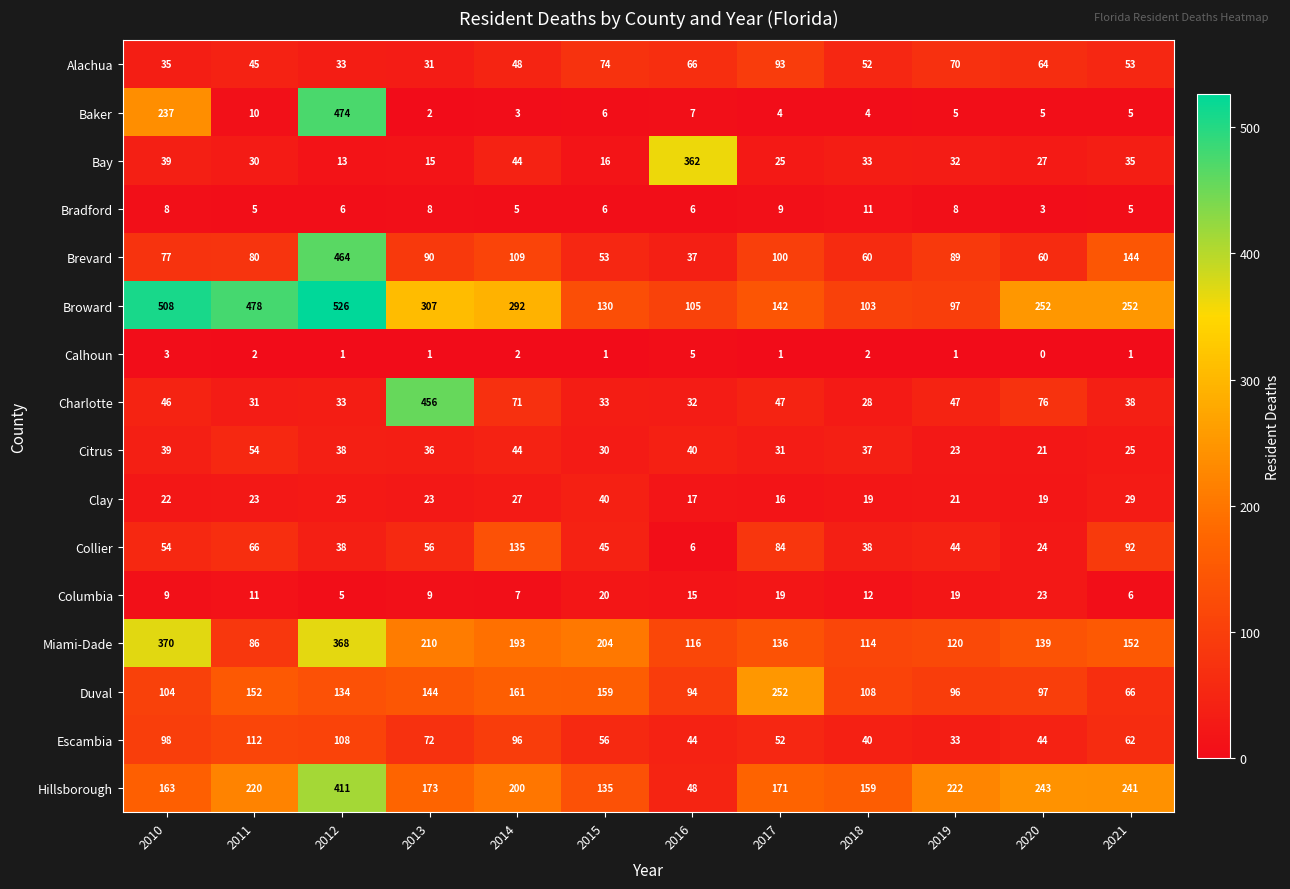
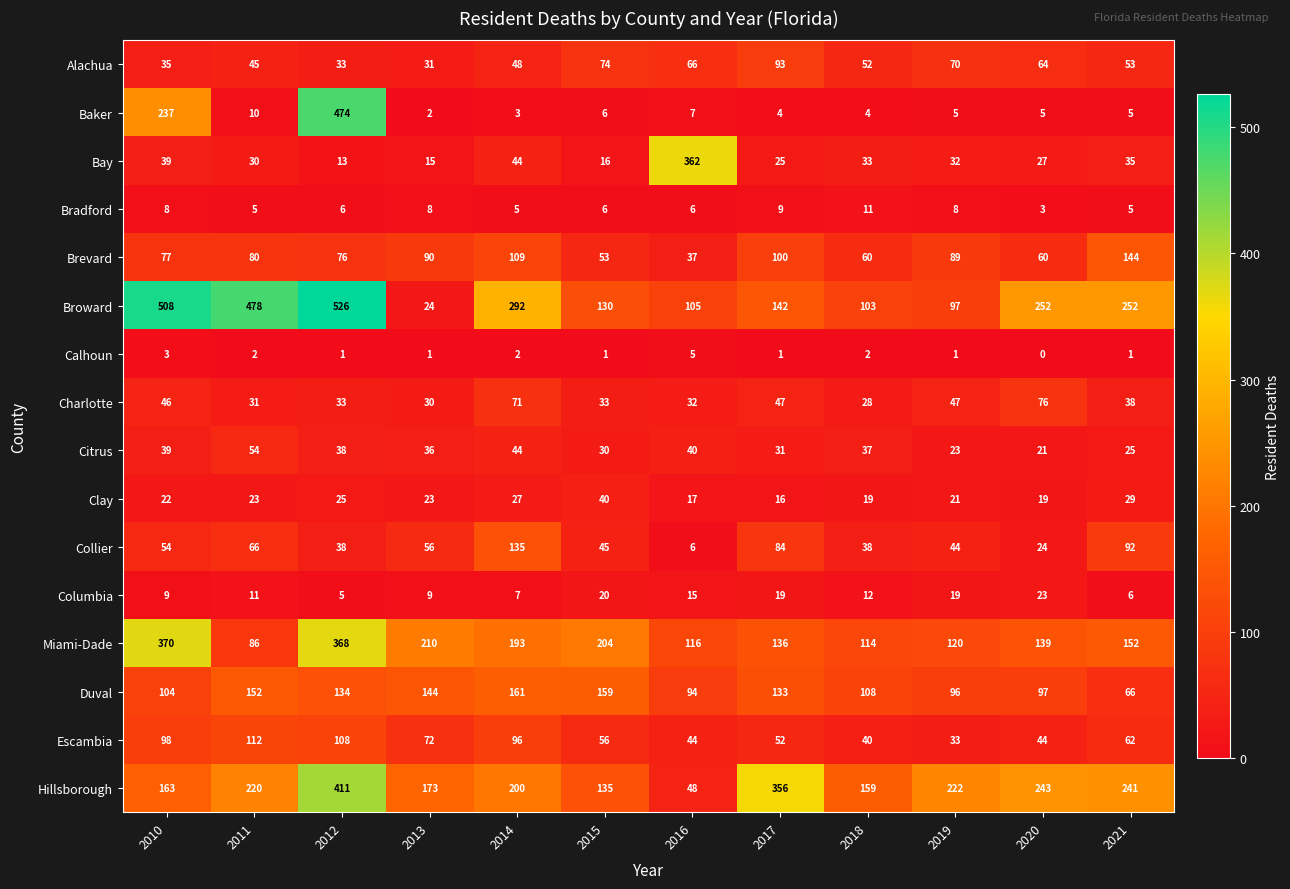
  {
    "Alachua": {
      "2010": 35,
      "2011": 45,
      "2012": 33,
      "2013": 31,
      "2014": 48,
      "2015": 74,
      "2016": 66,
      "2017": 93,
      "2018": 52,
      "2019": 70,
      "2020": 64,
      "2021": 53
    },
    "Baker": {
      "2010": 237,
      "2011": 10,
      "2012": 474,
      "2013": 2,
      "2014": 3,
      "2015": 6,
      "2016": 7,
      "2017": 4,
      "2018": 4,
      "2019": 5,
      "2020": 5,
      "2021": 5
    },
    "Bay": {
      "2010": 39,
      "2011": 30,
      "2012": 13,
      "2013": 15,
      "2014": 44,
      "2015": 16,
      "2016": 362,
      "2017": 25,
      "2018": 33,
      "2019": 32,
      "2020": 27,
      "2021": 35
    },
    "Bradford": {
      "2010": 8,
      "2011": 5,
      "2012": 6,
      "2013": 8,
      "2014": 5,
      "2015": 6,
      "2016": 6,
      "2017": 9,
      "2018": 11,
      "2019": 8,
      "2020": 3,
      "2021": 5
    },
    "Brevard": {
      "2010": 77,
      "2011": 80,
-     "2012": 464,
+     "2012": 76,
      "2013": 90,
      "2014": 109,
      "2015": 53,
      "2016": 37,
      "2017": 100,
      "2018": 60,
      "2019": 89,
      "2020": 60,
      "2021": 144
    },
    "Broward": {
      "2010": 508,
      "2011": 478,
      "2012": 526,
-     "2013": 307,
+     "2013": 24,
      "2014": 292,
      "2015": 130,
      "2016": 105,
      "2017": 142,
      "2018": 103,
      "2019": 97,
      "2020": 252,
      "2021": 252
    },
    "Calhoun": {
      "2010": 3,
      "2011": 2,
      "2012": 1,
      "2013": 1,
      "2014": 2,
      "2015": 1,
      "2016": 5,
      "2017": 1,
      "2018": 2,
      "2019": 1,
      "2020": 0,
      "2021": 1
    },
    "Charlotte": {
      "2010": 46,
      "2011": 31,
      "2012": 33,
-     "2013": 456,
+     "2013": 30,
      "2014": 71,
      "2015": 33,
      "2016": 32,
      "2017": 47,
      "2018": 28,
      "2019": 47,
      "2020": 76,
      "2021": 38
    },
    "Citrus": {
      "2010": 39,
      "2011": 54,
      "2012": 38,
      "2013": 36,
      "2014": 44,
      "2015": 30,
      "2016": 40,
      "2017": 31,
      "2018": 37,
      "2019": 23,
      "2020": 21,
      "2021": 25
    },
    "Clay": {
      "2010": 22,
      "2011": 23,
      "2012": 25,
      "2013": 23,
      "2014": 27,
      "2015": 40,
      "2016": 17,
      "2017": 16,
      "2018": 19,
      "2019": 21,
      "2020": 19,
      "2021": 29
    },
    "Collier": {
      "2010": 54,
      "2011": 66,
      "2012": 38,
      "2013": 56,
      "2014": 135,
      "2015": 45,
      "2016": 6,
      "2017": 84,
      "2018": 38,
      "2019": 44,
      "2020": 24,
      "2021": 92
    },
    "Columbia": {
      "2010": 9,
      "2011": 11,
      "2012": 5,
      "2013": 9,
      "2014": 7,
      "2015": 20,
      "2016": 15,
      "2017": 19,
      "2018": 12,
      "2019": 19,
      "2020": 23,
      "2021": 6
    },
    "Miami-Dade": {
      "2010": 370,
      "2011": 86,
      "2012": 368,
      "2013": 210,
      "2014": 193,
      "2015": 204,
      "2016": 116,
      "2017": 136,
      "2018": 114,
      "2019": 120,
      "2020": 139,
      "2021": 152
    },
    "Duval": {
      "2010": 104,
      "2011": 152,
      "2012": 134,
      "2013": 144,
      "2014": 161,
      "2015": 159,
      "2016": 94,
-     "2017": 252,
+     "2017": 133,
      "2018": 108,
      "2019": 96,
      "2020": 97,
      "2021": 66
    },
    "Escambia": {
      "2010": 98,
      "2011": 112,
      "2012": 108,
      "2013": 72,
      "2014": 96,
      "2015": 56,
      "2016": 44,
      "2017": 52,
      "2018": 40,
      "2019": 33,
      "2020": 44,
      "2021": 62
    },
    "Hillsborough": {
      "2010": 163,
      "2011": 220,
      "2012": 411,
      "2013": 173,
      "2014": 200,
      "2015": 135,
      "2016": 48,
-     "2017": 171,
+     "2017": 356,
      "2018": 159,
      "2019": 222,
      "2020": 243,
      "2021": 241
    }
  }
